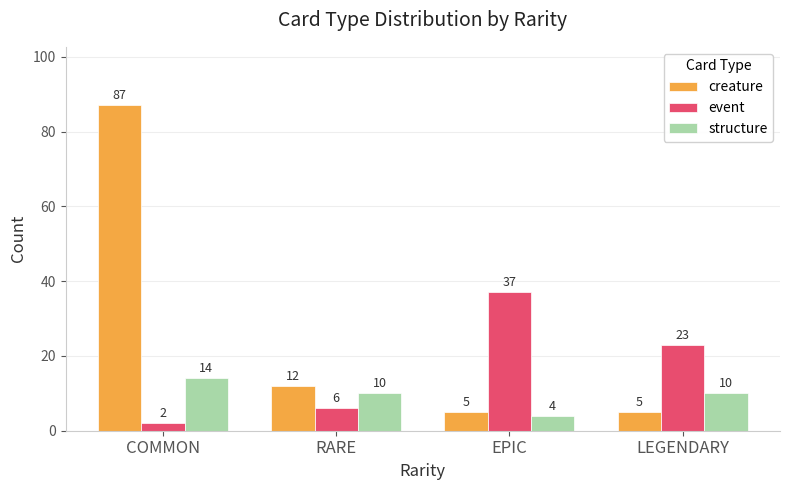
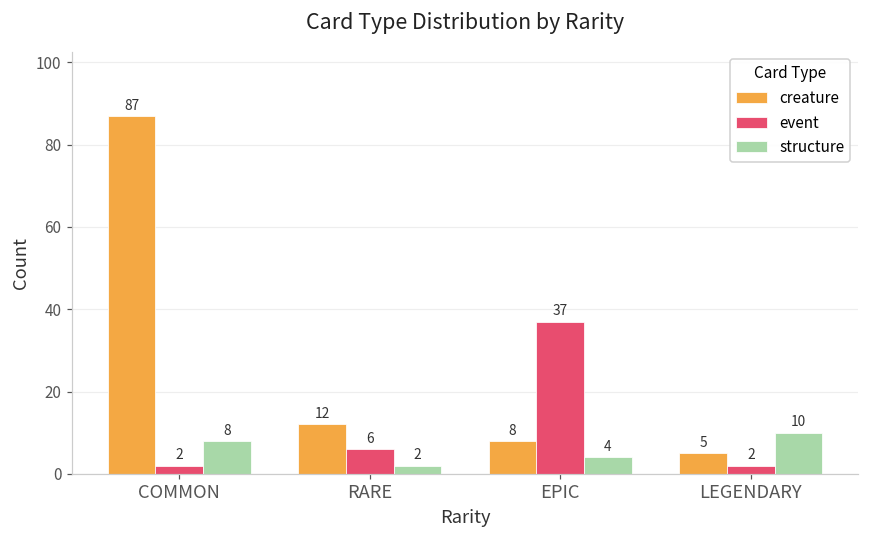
  {
    "creature": {
      "COMMON": 87,
      "RARE": 12,
-     "EPIC": 5,
+     "EPIC": 8,
      "LEGENDARY": 5
    },
    "event": {
      "COMMON": 2,
      "RARE": 6,
      "EPIC": 37,
-     "LEGENDARY": 23
+     "LEGENDARY": 2
    },
    "structure": {
-     "COMMON": 14,
-     "RARE": 10,
+     "COMMON": 8,
+     "RARE": 2,
      "EPIC": 4,
      "LEGENDARY": 10
    }
  }
